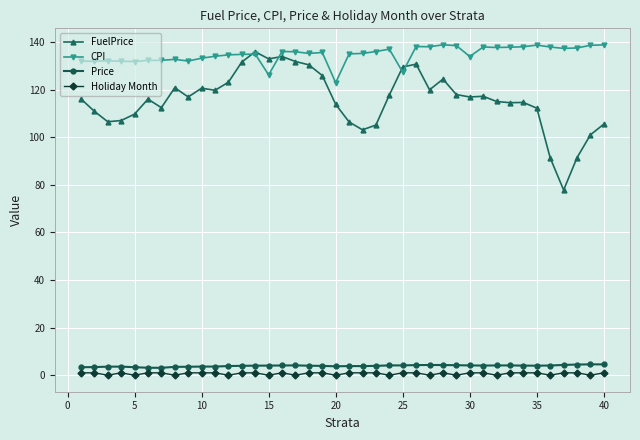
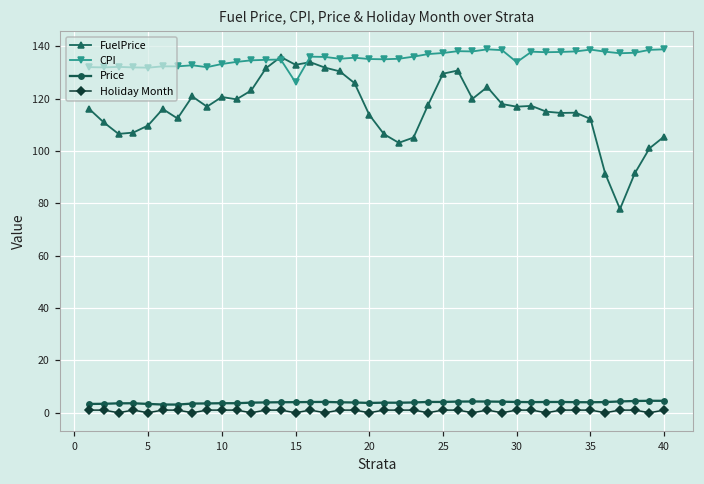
  {
    "CPI": {
      "10": 133,
      "15": 126,
-     "20": 123,
-     "25": 127,
+     "20": 135,
+     "25": 137,
      "30": 134,
      "35": 139,
      "40": 139
    }
  }
